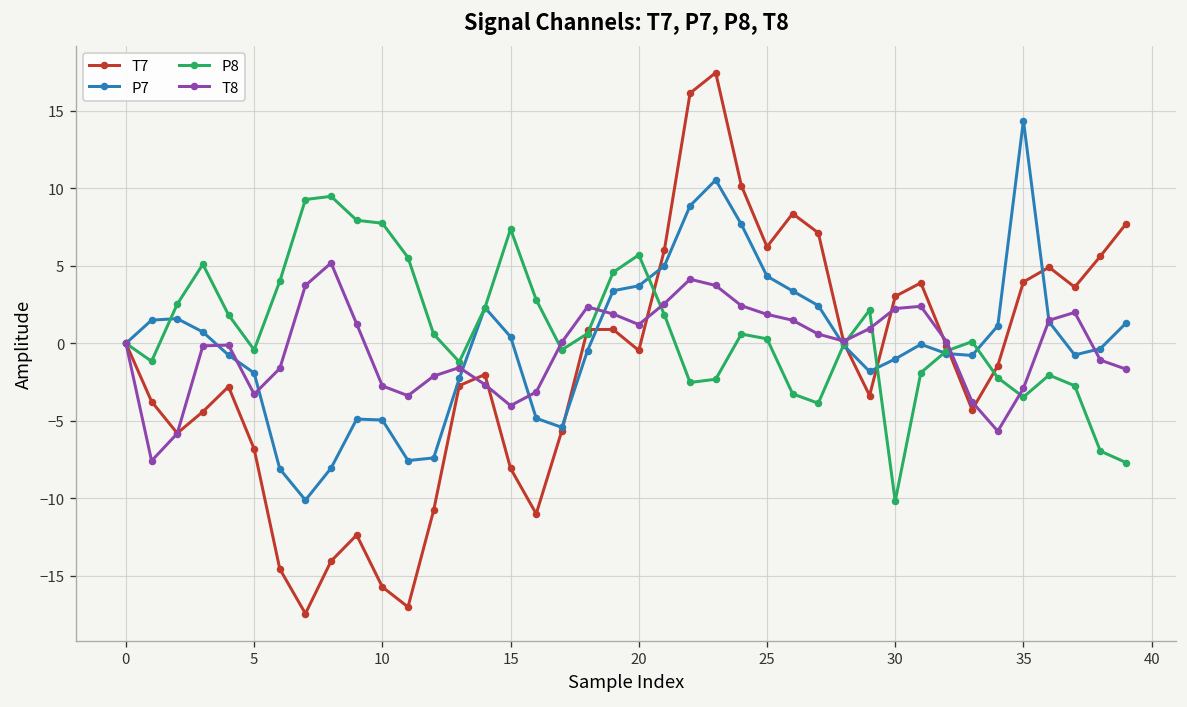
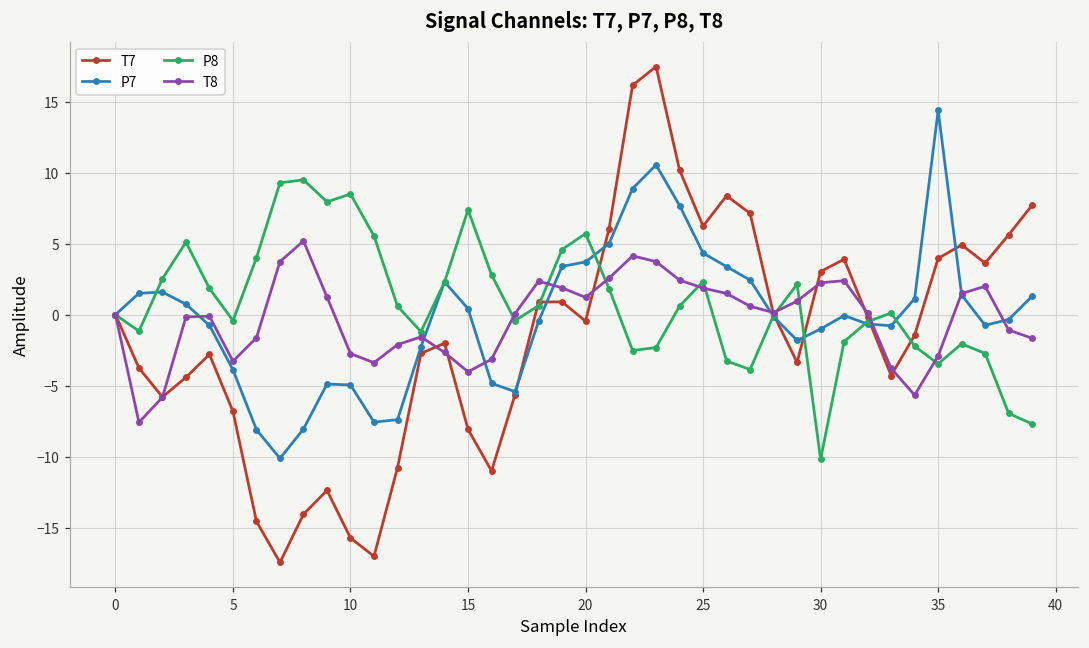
  {
    "T7": {
      "5": -6.8,
      "10": -15.7,
      "15": -8.1,
      "20": -0.5,
      "25": 6.2,
      "30": 3.0,
      "35": 4.0
    },
    "P7": {
-     "5": -1.9,
+     "5": -3.9,
      "10": -4.9,
      "15": 0.4,
      "20": 3.7,
      "25": 4.3,
      "30": -1.0,
      "35": 14.4
    },
    "P8": {
      "5": -0.4,
-     "10": 7.8,
+     "10": 8.5,
      "15": 7.4,
      "20": 5.7,
-     "25": 0.3,
+     "25": 2.3,
      "30": -10.2,
      "35": -3.5
    },
    "T8": {
      "5": -3.3,
      "10": -2.7,
      "15": -4.0,
      "20": 1.2,
      "25": 1.9,
      "30": 2.2,
      "35": -2.9
    }
  }
